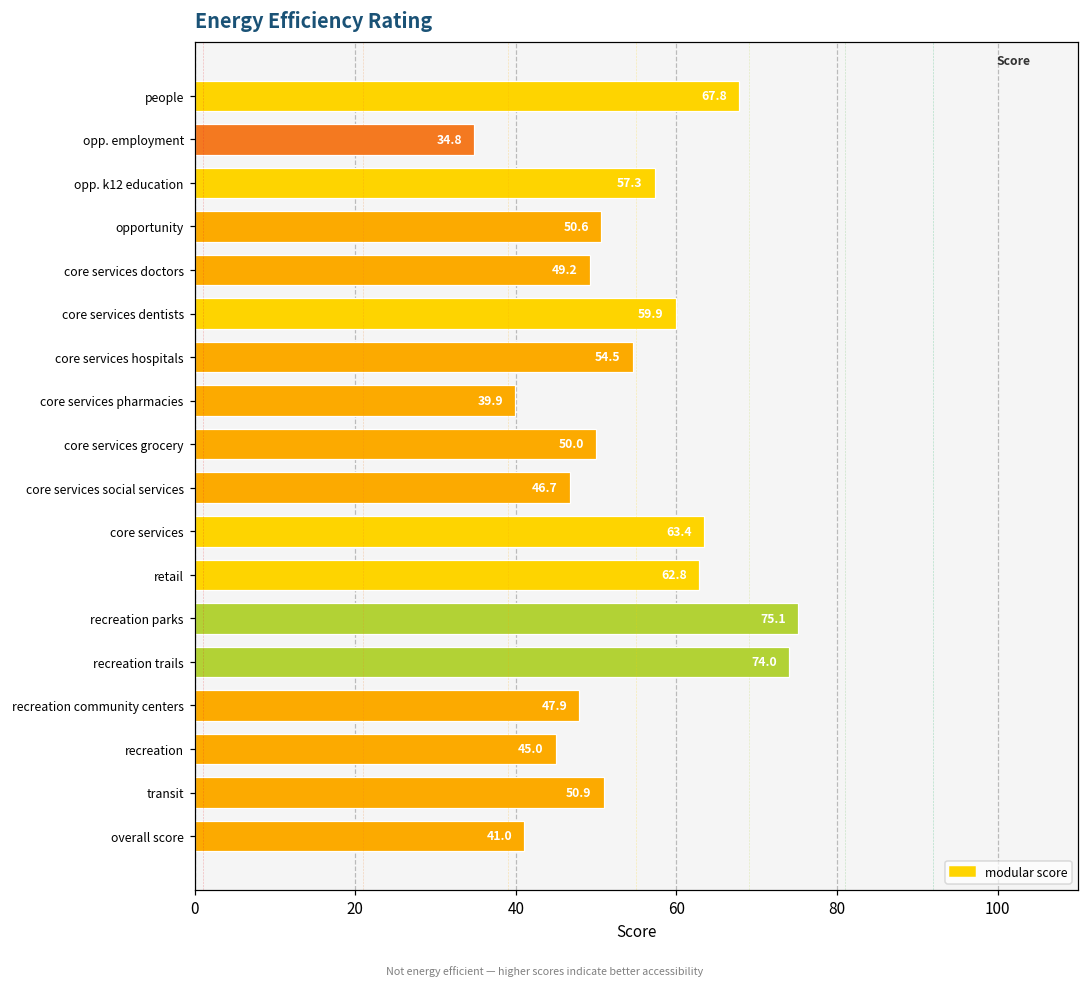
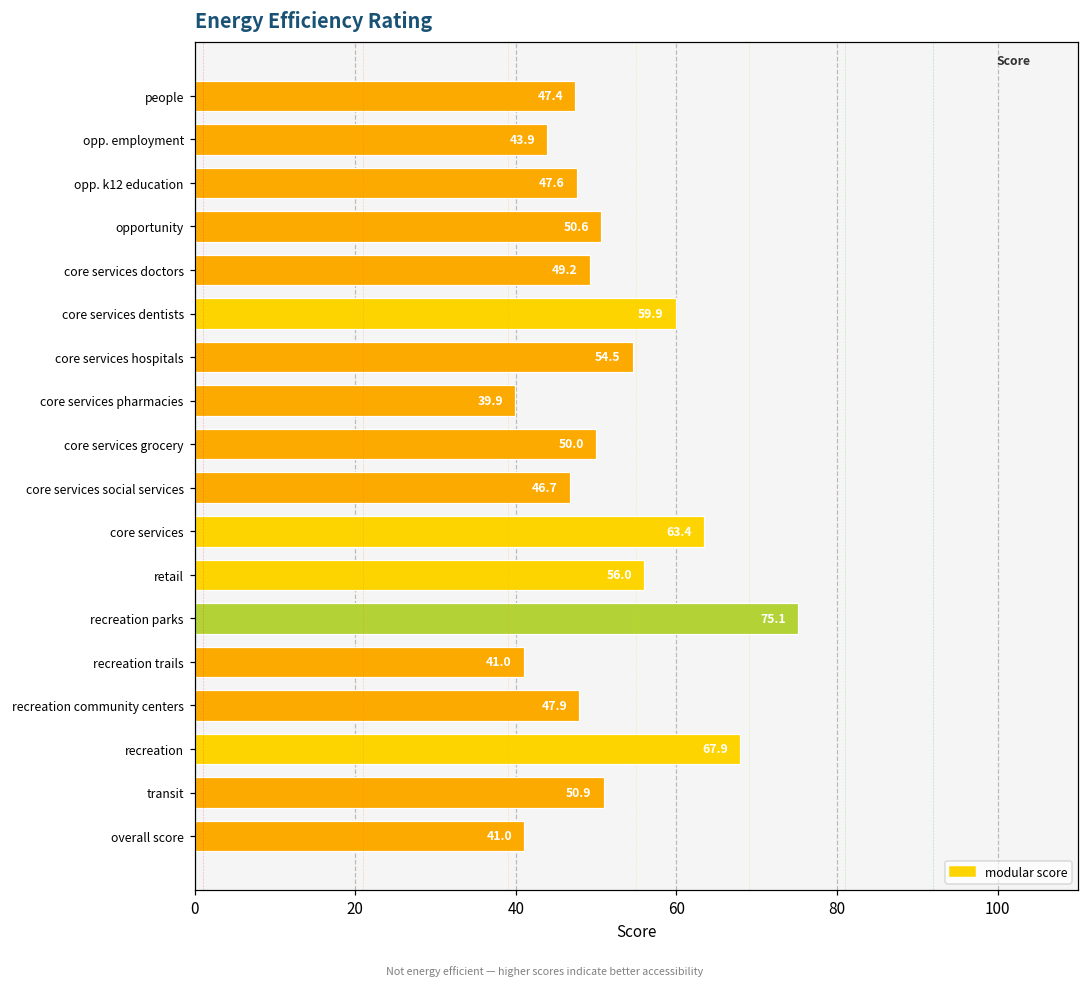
  {
-   "people": 67.8,
-   "opp. employment": 34.8,
-   "opp. k12 education": 57.3,
+   "people": 47.4,
+   "opp. employment": 43.9,
+   "opp. k12 education": 47.6,
    "opportunity": 50.6,
    "core services doctors": 49.2,
    "core services dentists": 59.9,
    "core services hospitals": 54.5,
    "core services pharmacies": 39.9,
    "core services grocery": 50.0,
    "core services social services": 46.7,
    "core services": 63.4,
-   "retail": 62.8,
+   "retail": 56.0,
    "recreation parks": 75.1,
-   "recreation trails": 74.0,
+   "recreation trails": 41.0,
    "recreation community centers": 47.9,
-   "recreation": 45.0,
+   "recreation": 67.9,
    "transit": 50.9,
    "overall score": 41.0
  }
